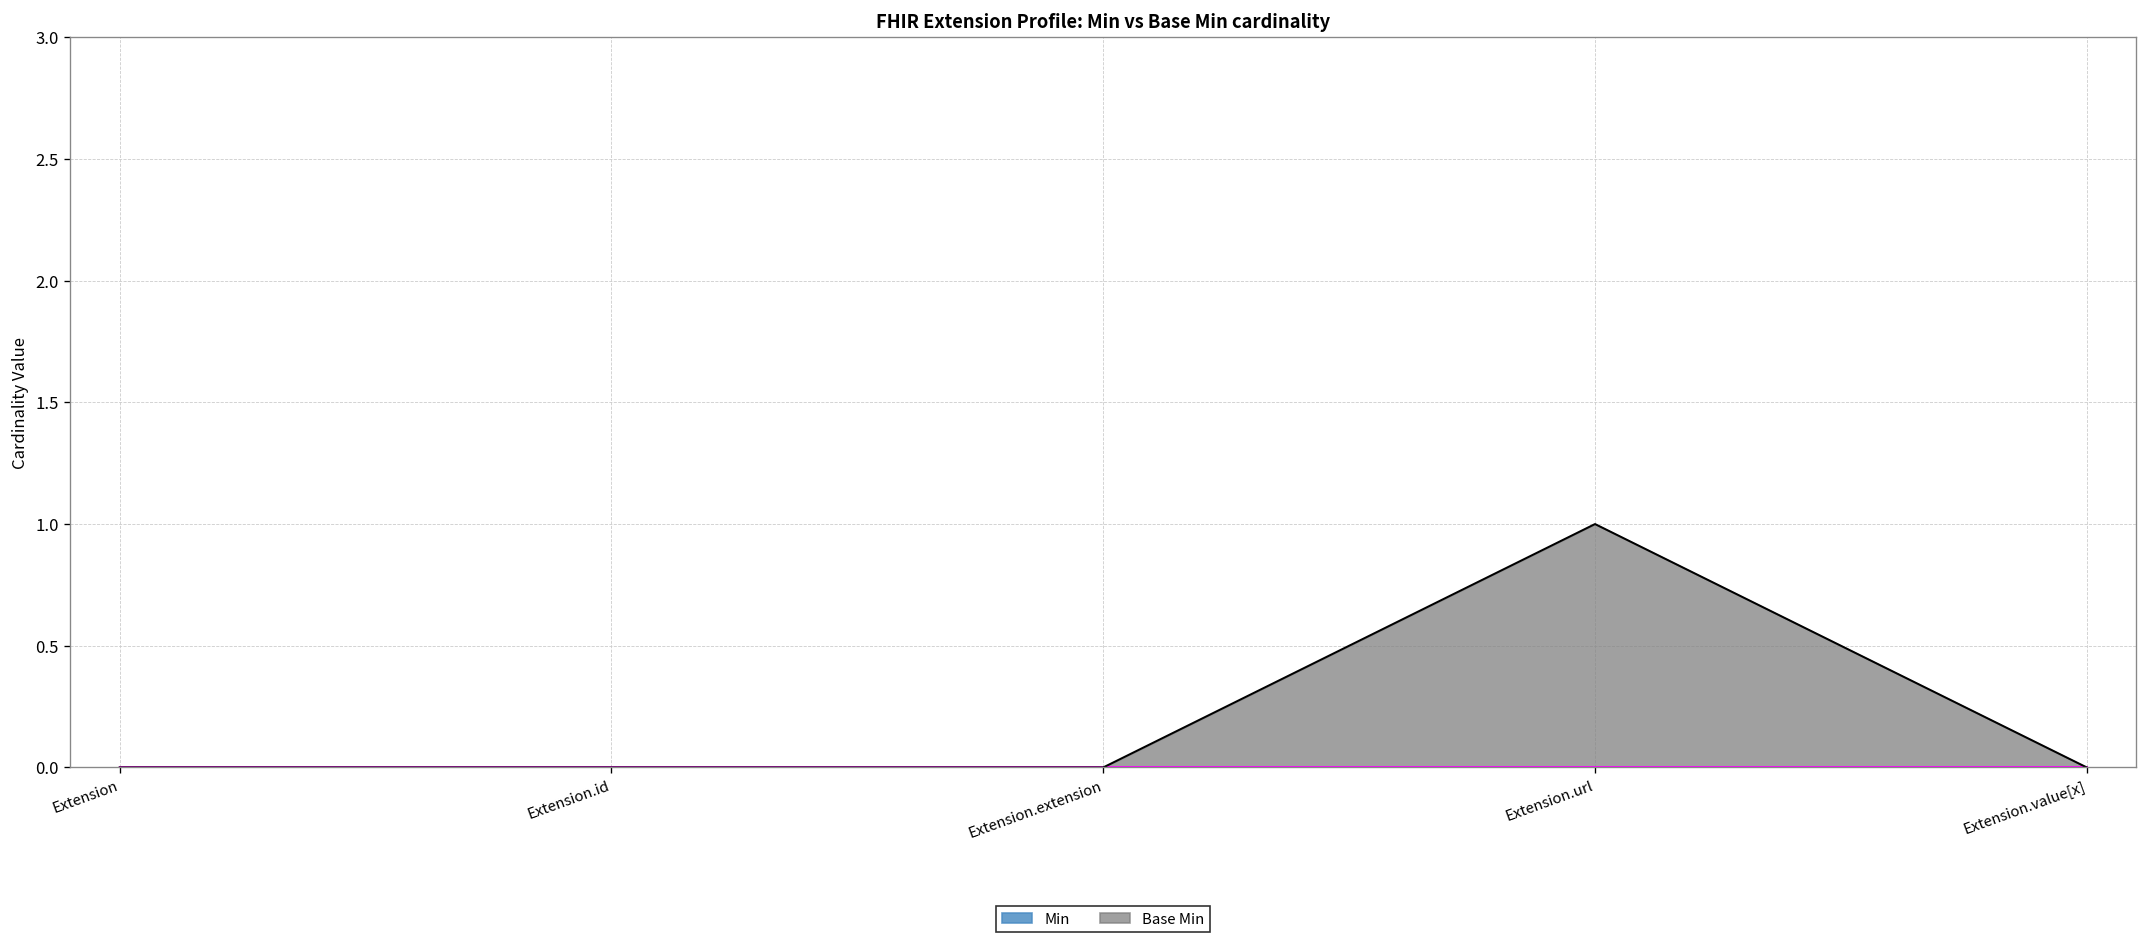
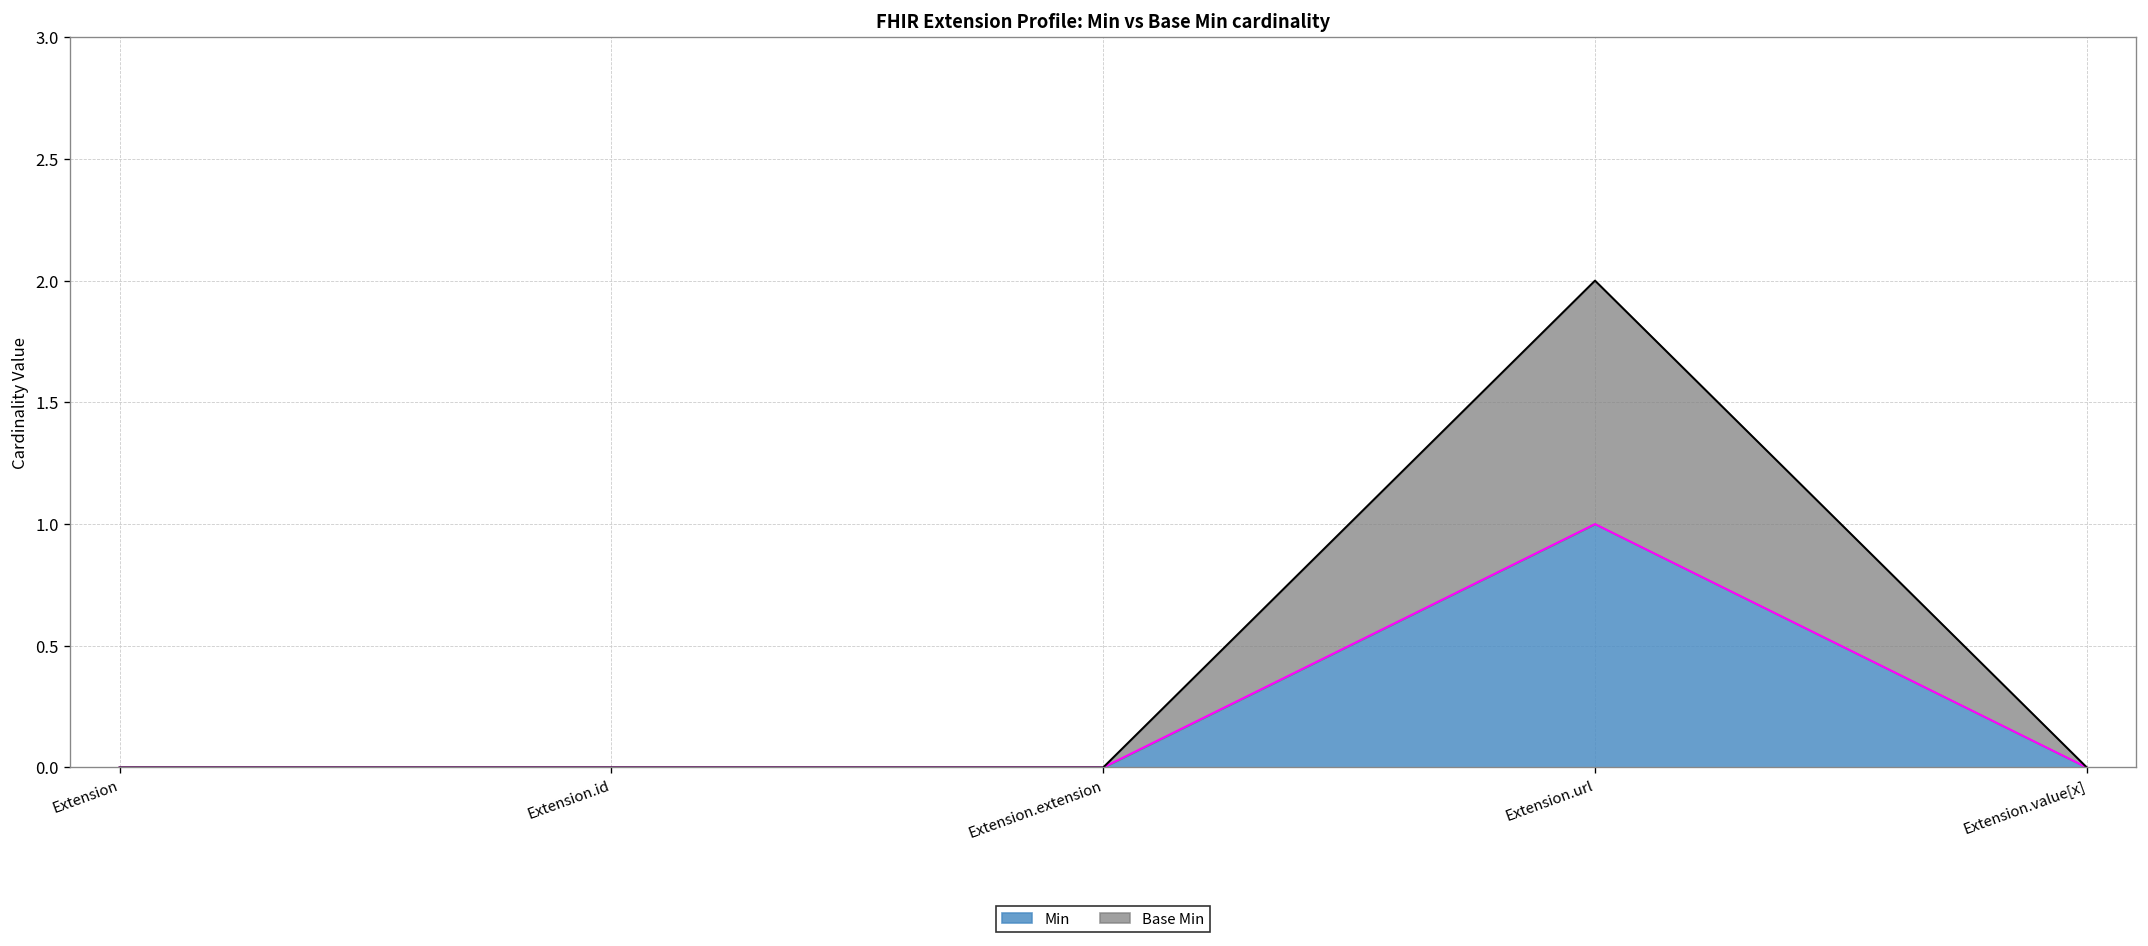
  {
    "Min": {
-     "Extension.url": 0
+     "Extension.url": 1
    },
    "Base Min": {
      "Extension.url": 1
    }
  }
